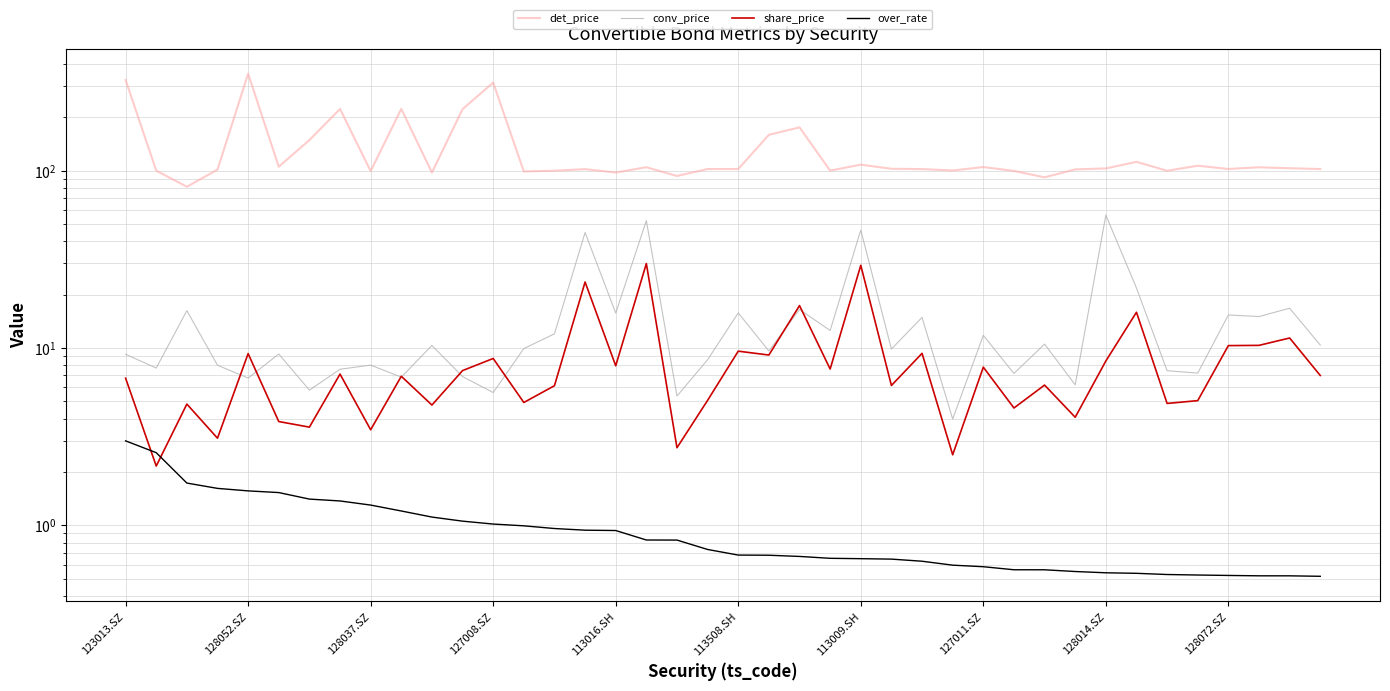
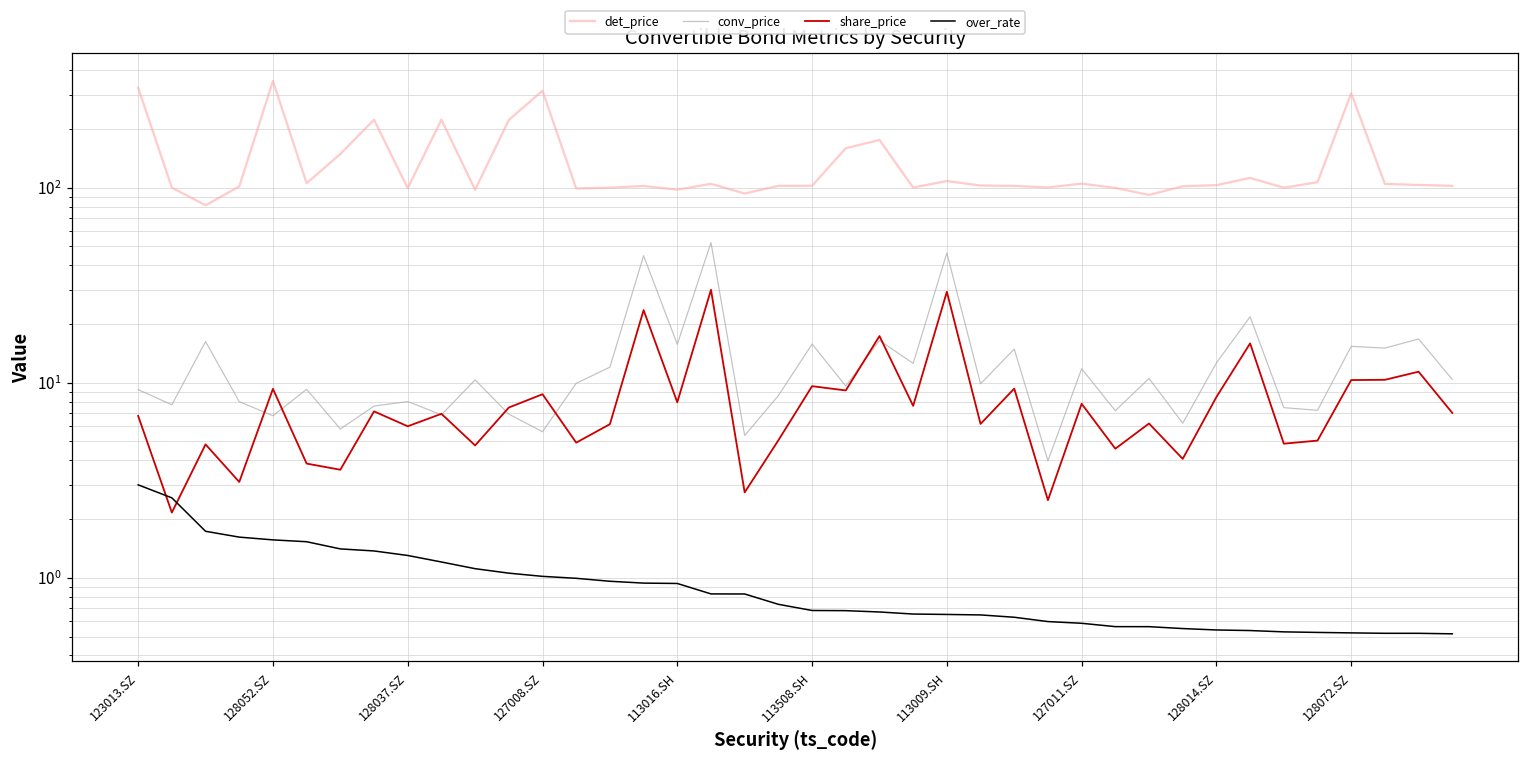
  {
    "det_price": {
      "123013.SZ": 330,
      "128052.SZ": 350,
      "128037.SZ": 100,
      "127008.SZ": 310,
      "113016.SH": 100,
      "113508.SH": 100,
      "113009.SH": 110,
      "127011.SZ": 100,
      "128014.SZ": 100,
-     "128072.SZ": 100
+     "128072.SZ": 300
    },
    "conv_price": {
      "123013.SZ": 9,
      "128052.SZ": 6.8,
      "128037.SZ": 8,
      "127008.SZ": 5.6,
      "113016.SH": 16,
      "113508.SH": 16,
      "113009.SH": 46,
      "127011.SZ": 12,
-     "128014.SZ": 56,
+     "128014.SZ": 13,
      "128072.SZ": 15
    },
    "share_price": {
      "123013.SZ": 6.8,
      "128052.SZ": 9,
-     "128037.SZ": 3.5,
+     "128037.SZ": 6.0,
      "127008.SZ": 9,
      "113016.SH": 8,
      "113508.SH": 10,
      "113009.SH": 29,
      "127011.SZ": 8,
      "128014.SZ": 8,
      "128072.SZ": 10
    },
    "over_rate": {
      "123013.SZ": 3.0,
      "128052.SZ": 1.6,
      "128037.SZ": 1.3,
      "127008.SZ": 1.0,
      "113016.SH": 0.9,
      "113508.SH": 0.7,
      "113009.SH": 0.65,
      "127011.SZ": 0.6,
      "128014.SZ": 0.54,
      "128072.SZ": 0.52
    }
  }
